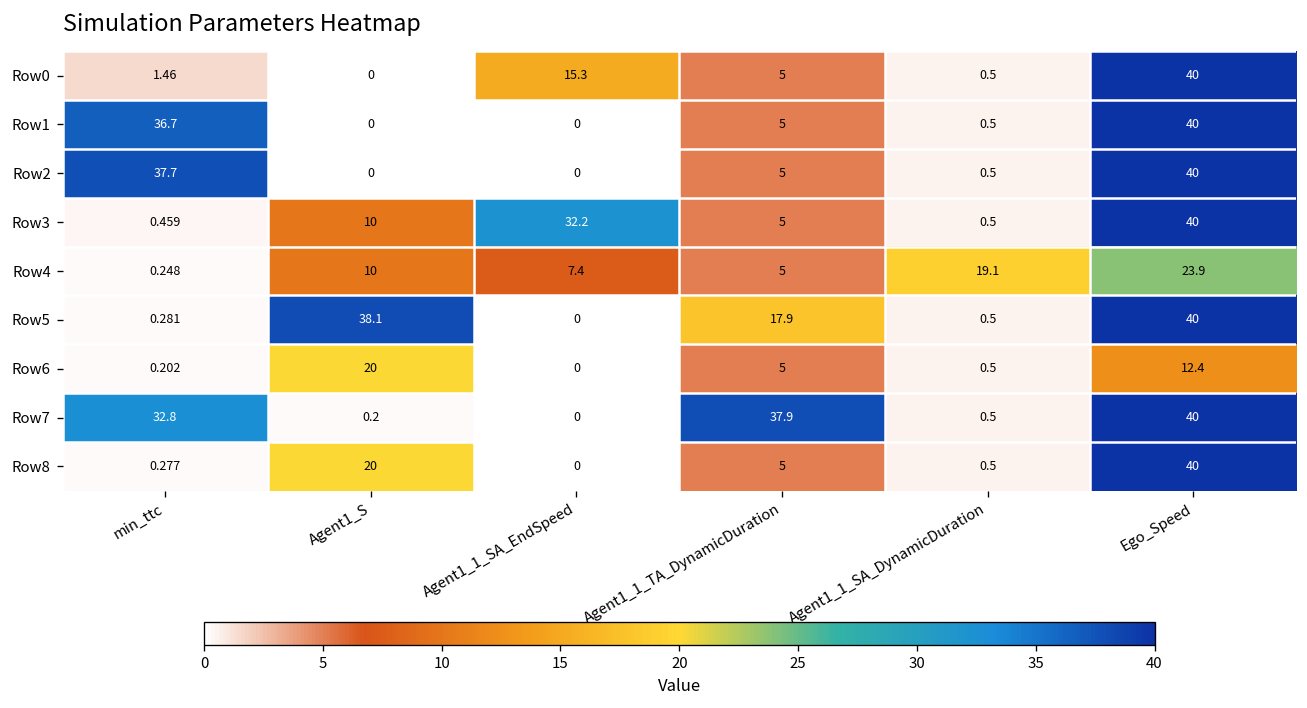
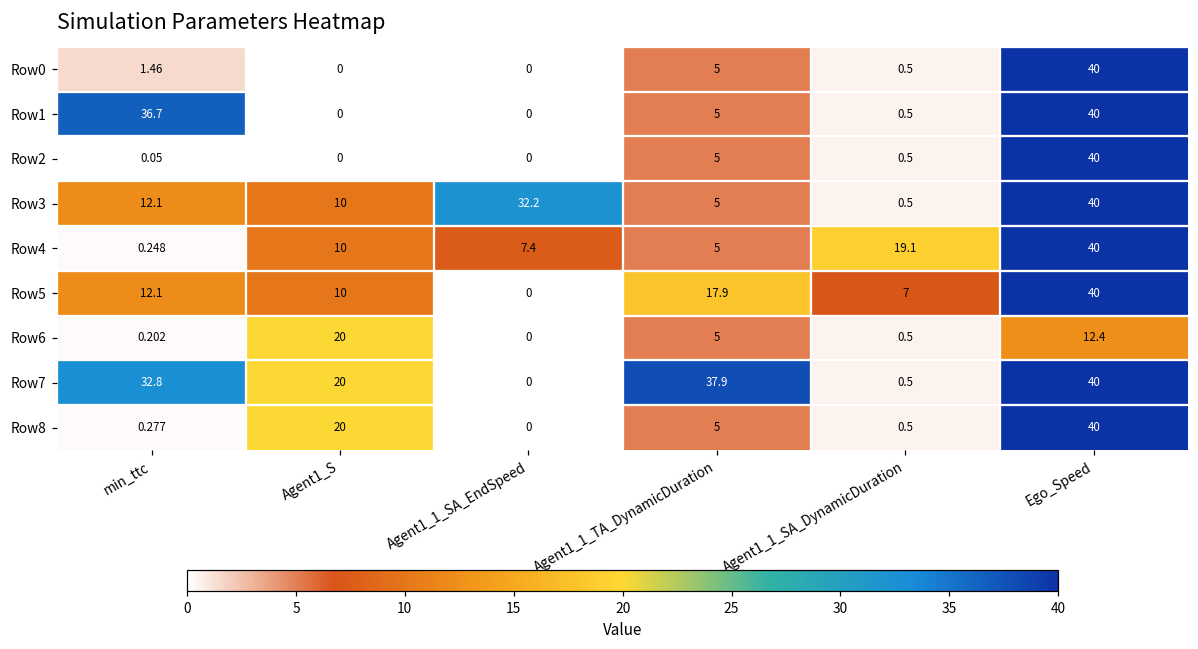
  {
    "Row0": {
      "min_ttc": 1.46,
      "Agent1_S": 0,
-     "Agent1_1_SA_EndSpeed": 15.3,
+     "Agent1_1_SA_EndSpeed": 0,
      "Agent1_1_TA_DynamicDuration": 5,
      "Agent1_1_SA_DynamicDuration": 0.5,
      "Ego_Speed": 40
    },
    "Row1": {
      "min_ttc": 36.7,
      "Agent1_S": 0,
      "Agent1_1_SA_EndSpeed": 0,
      "Agent1_1_TA_DynamicDuration": 5,
      "Agent1_1_SA_DynamicDuration": 0.5,
      "Ego_Speed": 40
    },
    "Row2": {
-     "min_ttc": 37.7,
+     "min_ttc": 0.05,
      "Agent1_S": 0,
      "Agent1_1_SA_EndSpeed": 0,
      "Agent1_1_TA_DynamicDuration": 5,
      "Agent1_1_SA_DynamicDuration": 0.5,
      "Ego_Speed": 40
    },
    "Row3": {
-     "min_ttc": 0.459,
+     "min_ttc": 12.1,
      "Agent1_S": 10,
      "Agent1_1_SA_EndSpeed": 32.2,
      "Agent1_1_TA_DynamicDuration": 5,
      "Agent1_1_SA_DynamicDuration": 0.5,
      "Ego_Speed": 40
    },
    "Row4": {
      "min_ttc": 0.248,
      "Agent1_S": 10,
      "Agent1_1_SA_EndSpeed": 7.4,
      "Agent1_1_TA_DynamicDuration": 5,
      "Agent1_1_SA_DynamicDuration": 19.1,
-     "Ego_Speed": 23.9
+     "Ego_Speed": 40
    },
    "Row5": {
-     "min_ttc": 0.281,
-     "Agent1_S": 38.1,
+     "min_ttc": 12.1,
+     "Agent1_S": 10,
      "Agent1_1_SA_EndSpeed": 0,
      "Agent1_1_TA_DynamicDuration": 17.9,
-     "Agent1_1_SA_DynamicDuration": 0.5,
+     "Agent1_1_SA_DynamicDuration": 7,
      "Ego_Speed": 40
    },
    "Row6": {
      "min_ttc": 0.202,
      "Agent1_S": 20,
      "Agent1_1_SA_EndSpeed": 0,
      "Agent1_1_TA_DynamicDuration": 5,
      "Agent1_1_SA_DynamicDuration": 0.5,
      "Ego_Speed": 12.4
    },
    "Row7": {
      "min_ttc": 32.8,
-     "Agent1_S": 0.2,
+     "Agent1_S": 20,
      "Agent1_1_SA_EndSpeed": 0,
      "Agent1_1_TA_DynamicDuration": 37.9,
      "Agent1_1_SA_DynamicDuration": 0.5,
      "Ego_Speed": 40
    },
    "Row8": {
      "min_ttc": 0.277,
      "Agent1_S": 20,
      "Agent1_1_SA_EndSpeed": 0,
      "Agent1_1_TA_DynamicDuration": 5,
      "Agent1_1_SA_DynamicDuration": 0.5,
      "Ego_Speed": 40
    }
  }
